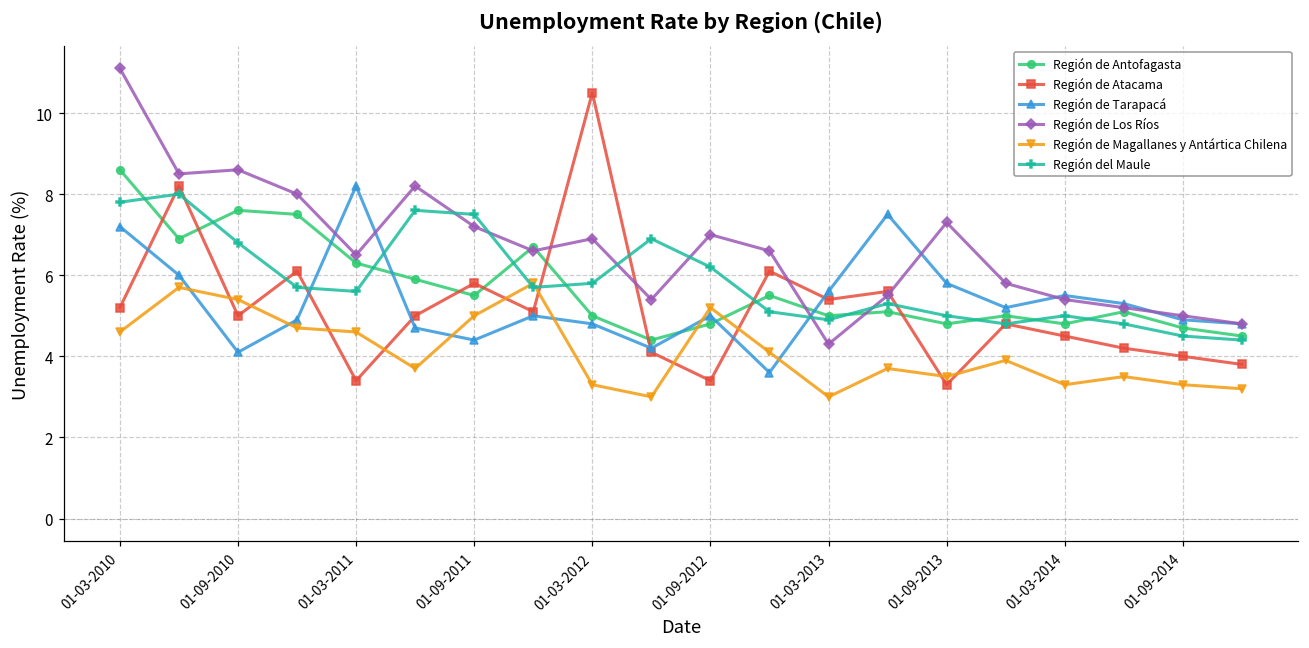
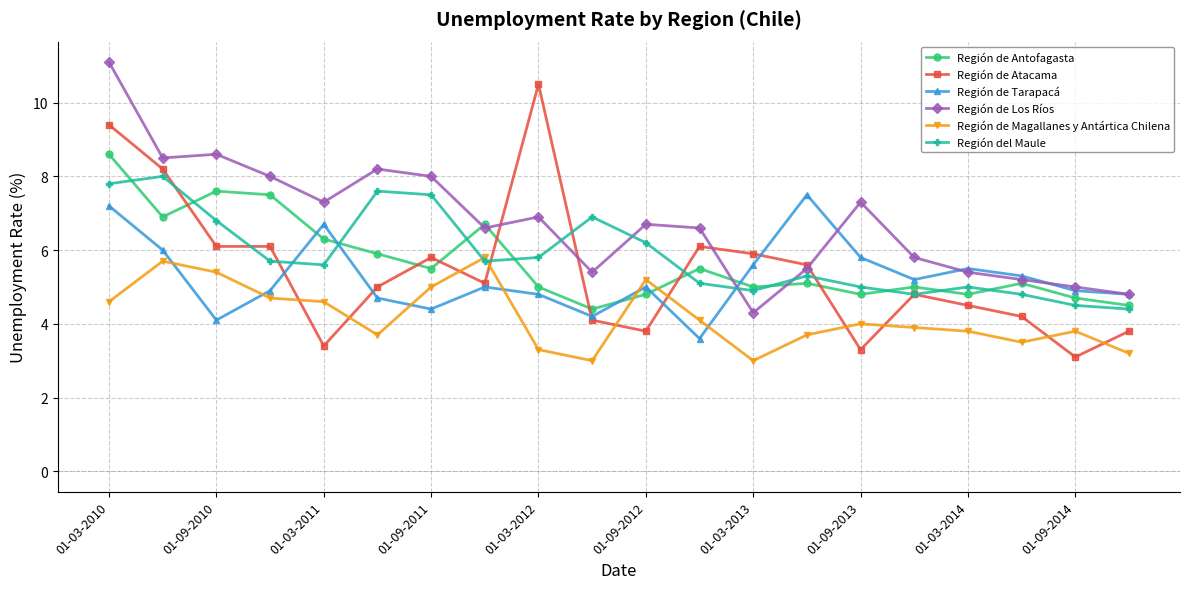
  {
    "Región de Atacama": {
-     "01-03-2010": 5.2,
-     "01-09-2010": 5.0,
+     "01-03-2010": 9.4,
+     "01-09-2010": 6.1,
      "01-03-2011": 3.4,
      "01-09-2011": 5.8,
      "01-03-2012": 10.5,
-     "01-09-2012": 3.4,
-     "01-03-2013": 5.4,
+     "01-09-2012": 3.8,
+     "01-03-2013": 5.9,
      "01-09-2013": 3.3,
      "01-03-2014": 4.5,
-     "01-09-2014": 4.0
+     "01-09-2014": 3.1
    },
    "Región de Tarapacá": {
      "01-03-2010": 7.2,
      "01-09-2010": 4.1,
-     "01-03-2011": 8.2,
+     "01-03-2011": 6.7,
      "01-09-2011": 4.4,
      "01-03-2012": 4.8,
      "01-09-2012": 5.0,
      "01-03-2013": 5.6,
      "01-09-2013": 5.8,
      "01-03-2014": 5.5,
      "01-09-2014": 4.9
    },
    "Región de Los Ríos": {
      "01-03-2010": 11.1,
      "01-09-2010": 8.6,
-     "01-03-2011": 6.5,
-     "01-09-2011": 7.2,
+     "01-03-2011": 7.3,
+     "01-09-2011": 8.0,
      "01-03-2012": 6.9,
-     "01-09-2012": 7.0,
+     "01-09-2012": 6.7,
      "01-03-2013": 4.3,
      "01-09-2013": 7.3,
      "01-03-2014": 5.4,
      "01-09-2014": 5.0
    },
    "Región de Magallanes y Antártica Chilena": {
      "01-03-2010": 4.6,
      "01-09-2010": 5.4,
      "01-03-2011": 4.6,
      "01-09-2011": 5.0,
      "01-03-2012": 3.3,
      "01-09-2012": 5.2,
      "01-03-2013": 3.0,
-     "01-09-2013": 3.5,
-     "01-03-2014": 3.3,
-     "01-09-2014": 3.3
+     "01-09-2013": 4.0,
+     "01-03-2014": 3.8,
+     "01-09-2014": 3.8
    }
  }
